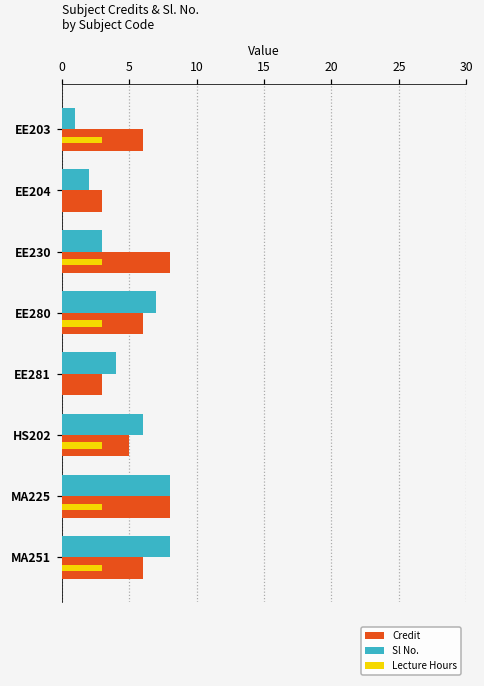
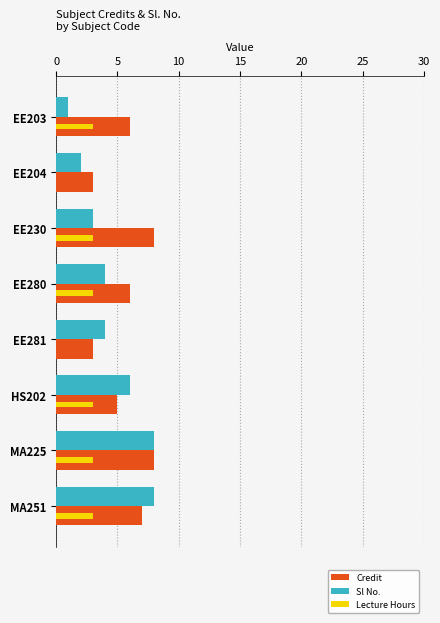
  {
    "Credit": {
      "EE203": 6,
      "EE204": 3,
      "EE230": 8,
      "EE280": 6,
      "EE281": 3,
      "HS202": 5,
      "MA225": 8,
-     "MA251": 6
+     "MA251": 7
    },
    "Sl No.": {
      "EE203": 1,
      "EE204": 2,
      "EE230": 3,
-     "EE280": 7,
+     "EE280": 4,
      "EE281": 4,
      "HS202": 6,
      "MA225": 8,
      "MA251": 8
    },
    "Lecture Hours": {
      "EE204": 0,
      "EE281": 0
    }
  }
